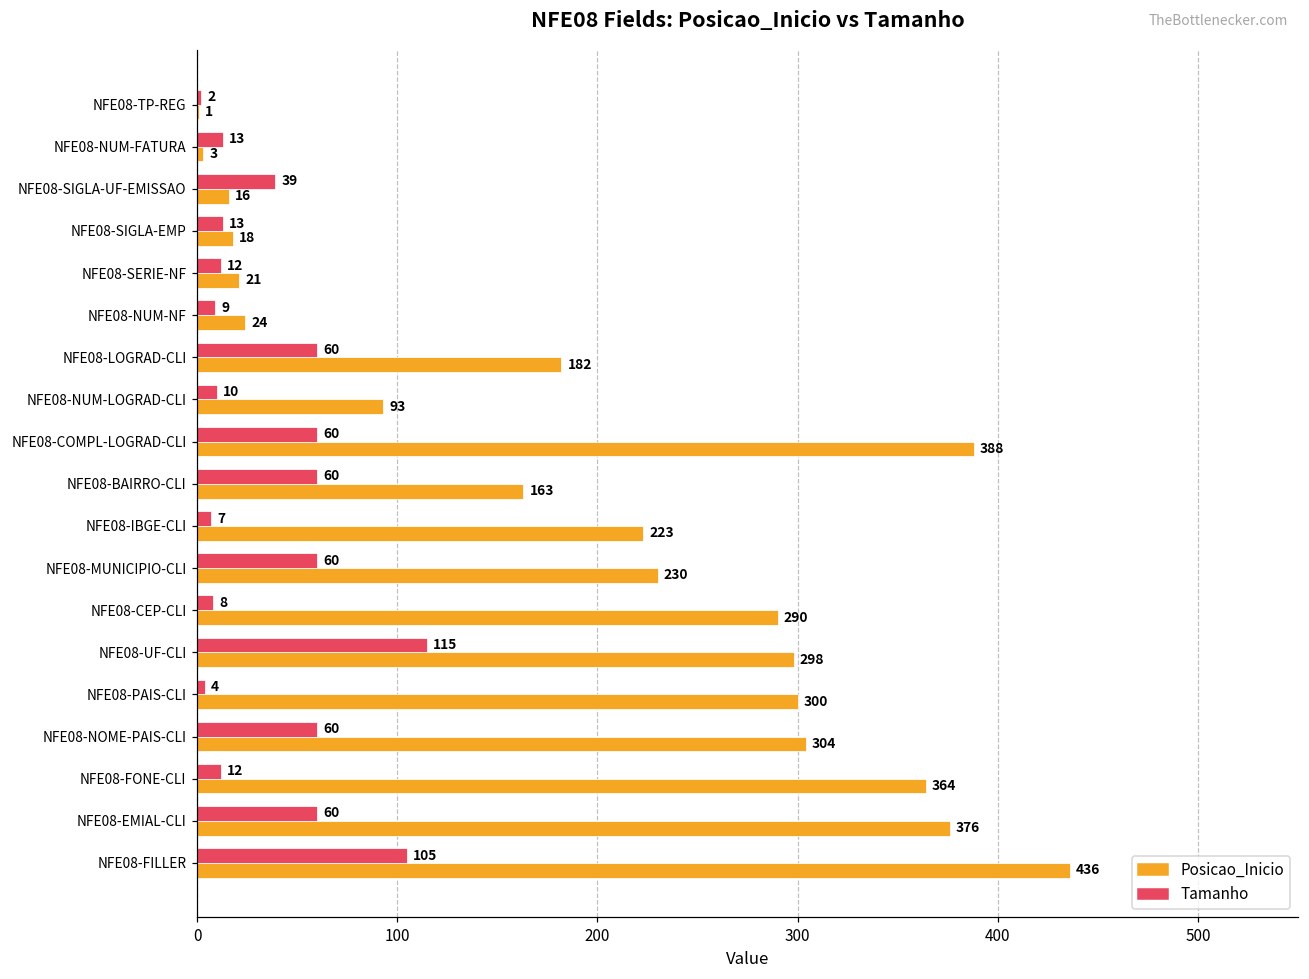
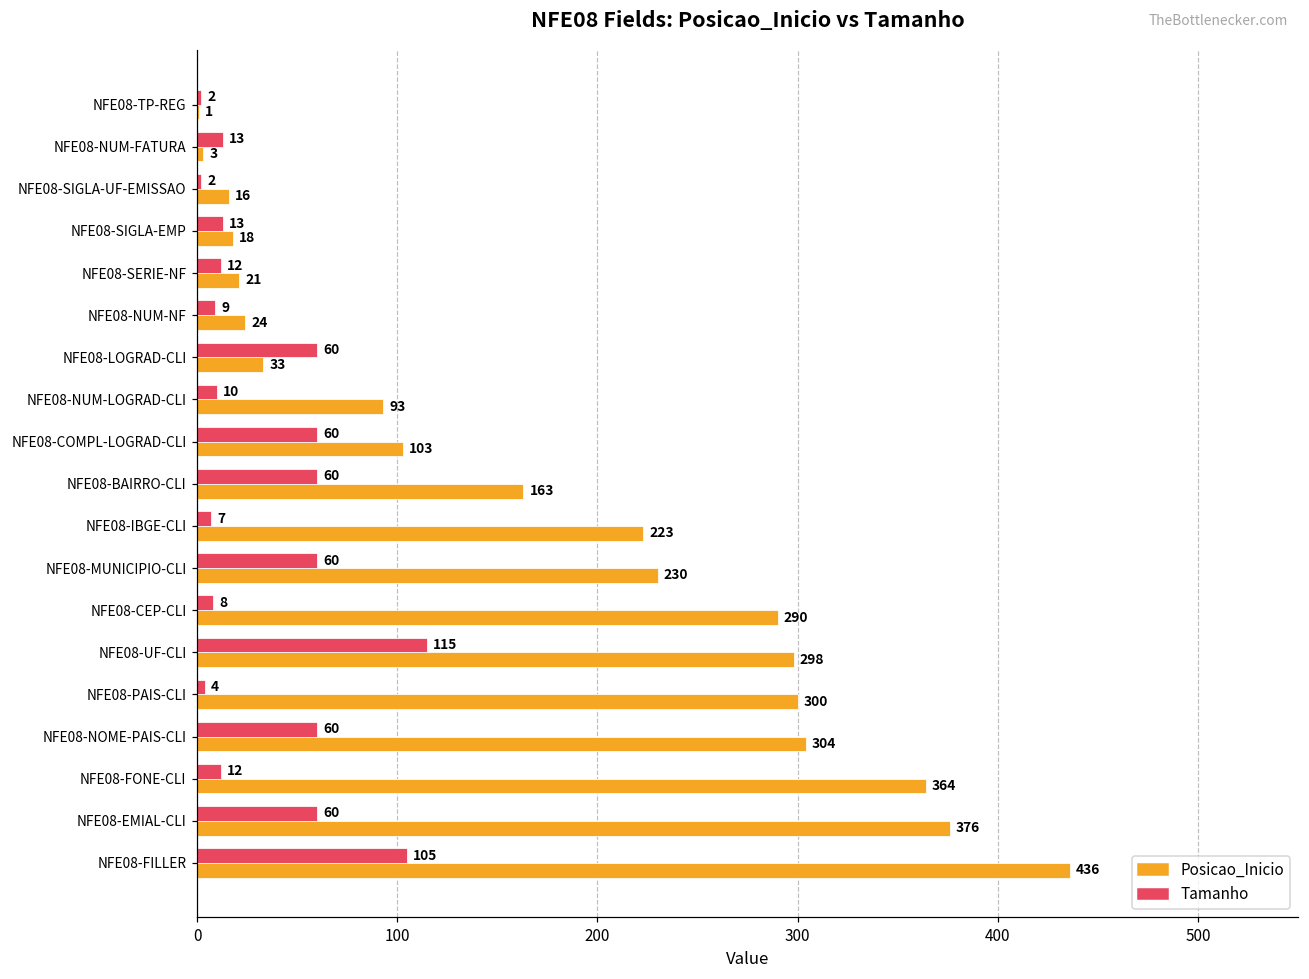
  {
    "Posicao_Inicio": {
      "NFE08-TP-REG": 1,
      "NFE08-NUM-FATURA": 3,
      "NFE08-SIGLA-UF-EMISSAO": 16,
      "NFE08-SIGLA-EMP": 18,
      "NFE08-SERIE-NF": 21,
      "NFE08-NUM-NF": 24,
-     "NFE08-LOGRAD-CLI": 182,
+     "NFE08-LOGRAD-CLI": 33,
      "NFE08-NUM-LOGRAD-CLI": 93,
-     "NFE08-COMPL-LOGRAD-CLI": 388,
+     "NFE08-COMPL-LOGRAD-CLI": 103,
      "NFE08-BAIRRO-CLI": 163,
      "NFE08-IBGE-CLI": 223,
      "NFE08-MUNICIPIO-CLI": 230,
      "NFE08-CEP-CLI": 290,
      "NFE08-UF-CLI": 298,
      "NFE08-PAIS-CLI": 300,
      "NFE08-NOME-PAIS-CLI": 304,
      "NFE08-FONE-CLI": 364,
      "NFE08-EMIAL-CLI": 376,
      "NFE08-FILLER": 436
    },
    "Tamanho": {
      "NFE08-TP-REG": 2,
      "NFE08-NUM-FATURA": 13,
-     "NFE08-SIGLA-UF-EMISSAO": 39,
+     "NFE08-SIGLA-UF-EMISSAO": 2,
      "NFE08-SIGLA-EMP": 13,
      "NFE08-SERIE-NF": 12,
      "NFE08-NUM-NF": 9,
      "NFE08-LOGRAD-CLI": 60,
      "NFE08-NUM-LOGRAD-CLI": 10,
      "NFE08-COMPL-LOGRAD-CLI": 60,
      "NFE08-BAIRRO-CLI": 60,
      "NFE08-IBGE-CLI": 7,
      "NFE08-MUNICIPIO-CLI": 60,
      "NFE08-CEP-CLI": 8,
      "NFE08-UF-CLI": 115,
      "NFE08-PAIS-CLI": 4,
      "NFE08-NOME-PAIS-CLI": 60,
      "NFE08-FONE-CLI": 12,
      "NFE08-EMIAL-CLI": 60,
      "NFE08-FILLER": 105
    }
  }
